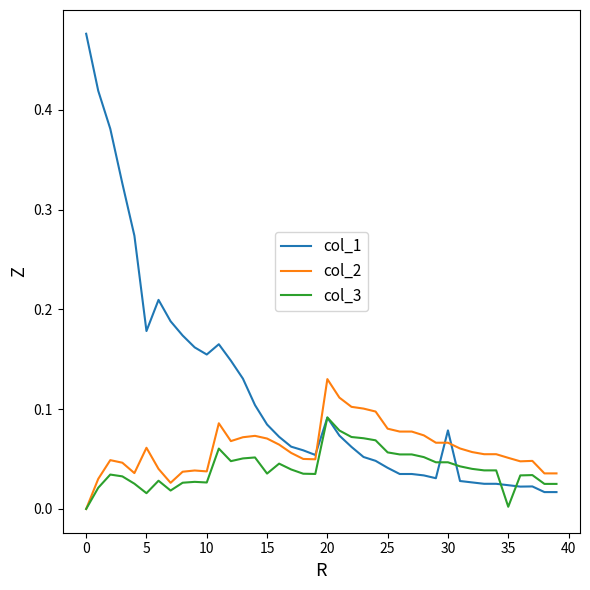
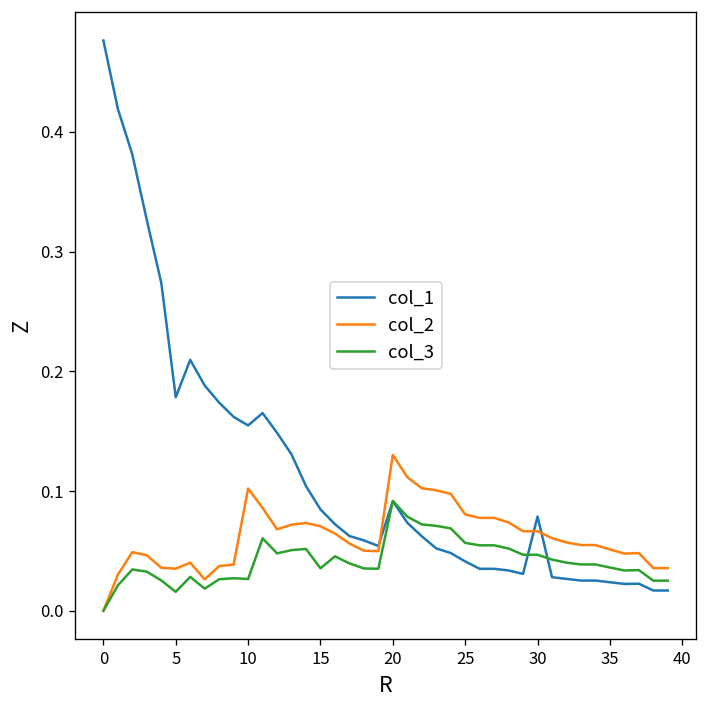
  {
    "col_1": {
      "0": 0.48,
      "5": 0.18,
      "10": 0.15,
      "15": 0.08,
      "25": 0.04,
      "30": 0.08,
      "35": 0.02
    },
    "col_2": {
-     "5": 0.06,
-     "10": 0.04,
+     "5": 0.04,
+     "10": 0.10,
      "15": 0.07,
      "20": 0.13,
      "25": 0.08,
      "30": 0.07,
      "35": 0.05
    },
    "col_3": {
      "5": 0.02,
      "10": 0.03,
      "15": 0.04,
      "25": 0.06,
      "30": 0.05,
-     "35": 0.00
+     "35": 0.04
    }
  }
